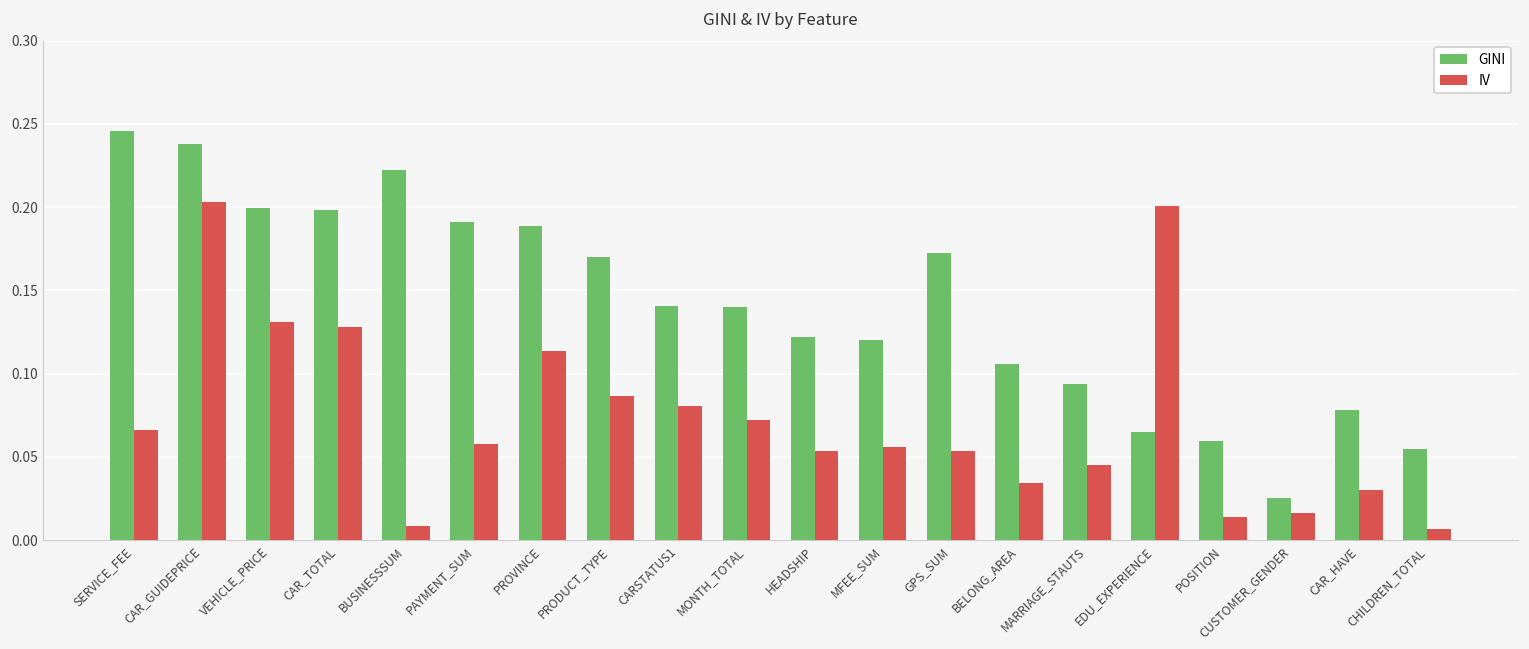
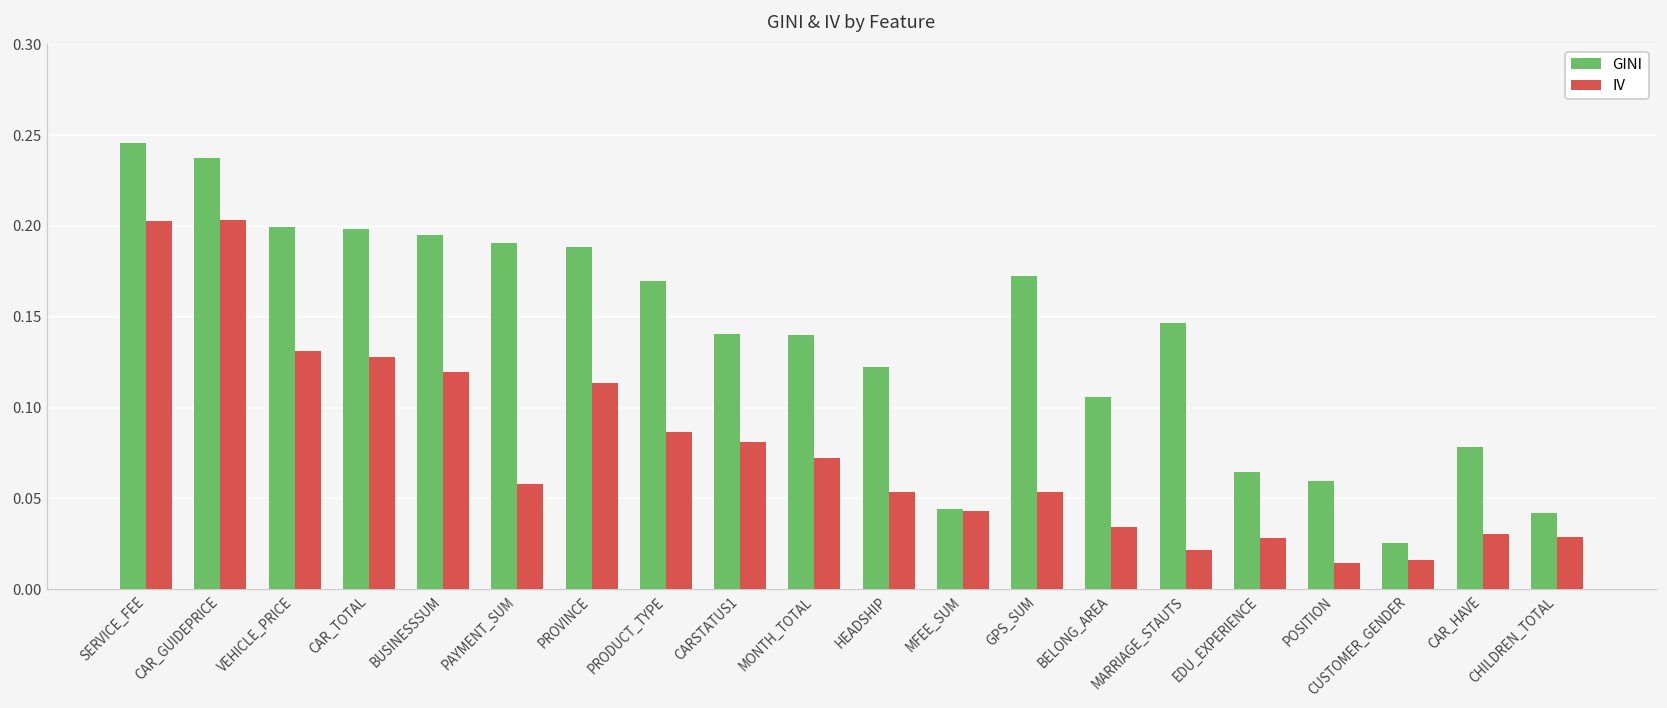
  {
    "GINI": {
      "SERVICE_FEE": 0.246,
      "CAR_GUIDEPRICE": 0.238,
      "VEHICLE_PRICE": 0.200,
      "CAR_TOTAL": 0.198,
-     "BUSINESSSUM": 0.222,
+     "BUSINESSSUM": 0.195,
      "PAYMENT_SUM": 0.191,
      "PROVINCE": 0.188,
      "PRODUCT_TYPE": 0.170,
      "CARSTATUS1": 0.141,
      "MONTH_TOTAL": 0.140,
      "HEADSHIP": 0.122,
-     "MFEE_SUM": 0.120,
+     "MFEE_SUM": 0.044,
      "GPS_SUM": 0.172,
      "BELONG_AREA": 0.106,
-     "MARRIAGE_STAUTS": 0.094,
+     "MARRIAGE_STAUTS": 0.147,
      "EDU_EXPERIENCE": 0.065,
      "POSITION": 0.060,
      "CUSTOMER_GENDER": 0.026,
      "CAR_HAVE": 0.078,
-     "CHILDREN_TOTAL": 0.055
+     "CHILDREN_TOTAL": 0.042
    },
    "IV": {
-     "SERVICE_FEE": 0.066,
+     "SERVICE_FEE": 0.203,
      "CAR_GUIDEPRICE": 0.203,
      "VEHICLE_PRICE": 0.131,
      "CAR_TOTAL": 0.128,
-     "BUSINESSSUM": 0.009,
+     "BUSINESSSUM": 0.120,
      "PAYMENT_SUM": 0.058,
      "PROVINCE": 0.114,
      "PRODUCT_TYPE": 0.086,
      "CARSTATUS1": 0.081,
      "MONTH_TOTAL": 0.072,
      "HEADSHIP": 0.053,
-     "MFEE_SUM": 0.056,
+     "MFEE_SUM": 0.043,
      "GPS_SUM": 0.054,
      "BELONG_AREA": 0.034,
-     "MARRIAGE_STAUTS": 0.045,
-     "EDU_EXPERIENCE": 0.201,
+     "MARRIAGE_STAUTS": 0.022,
+     "EDU_EXPERIENCE": 0.028,
      "POSITION": 0.014,
      "CUSTOMER_GENDER": 0.016,
      "CAR_HAVE": 0.030,
-     "CHILDREN_TOTAL": 0.007
+     "CHILDREN_TOTAL": 0.029
    }
  }
